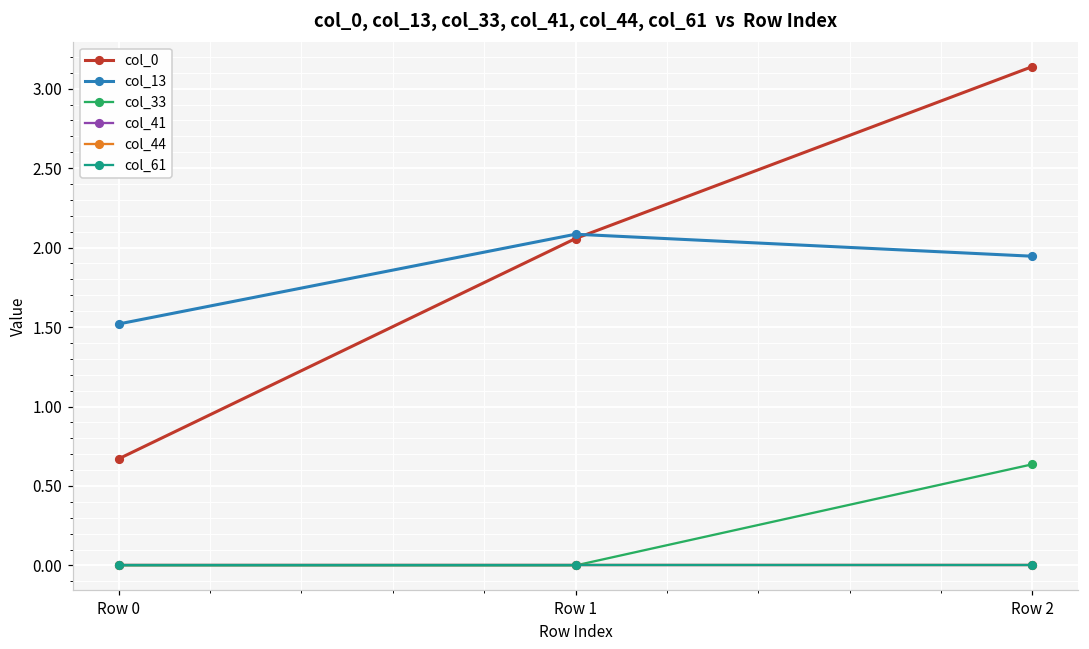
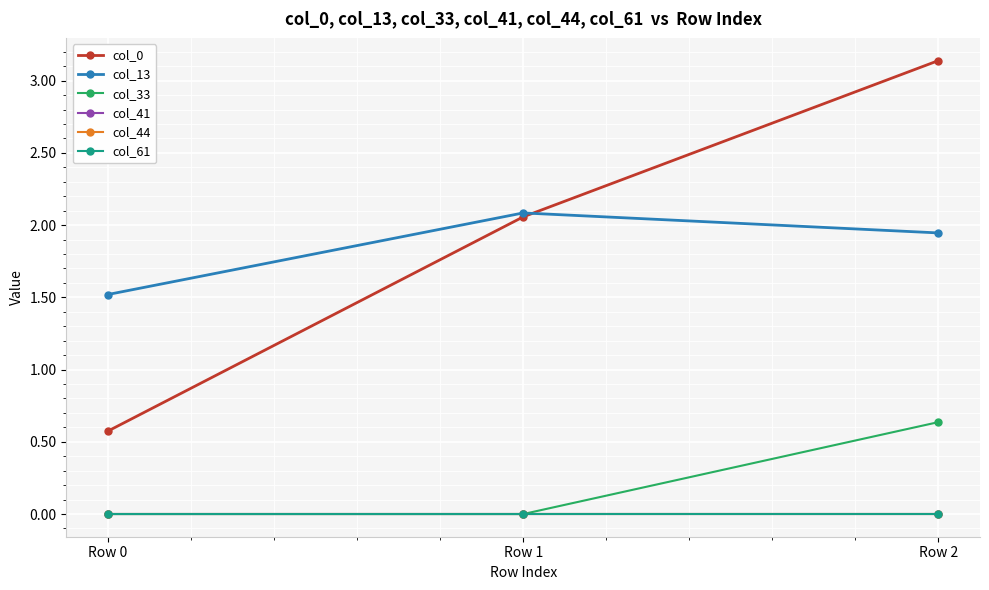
  {
    "col_0": {
-     "Row 0": 0.67,
+     "Row 0": 0.57,
      "Row 1": 2.06,
      "Row 2": 3.14
    },
    "col_13": {
      "Row 0": 1.52,
      "Row 1": 2.08,
      "Row 2": 1.95
    }
  }
